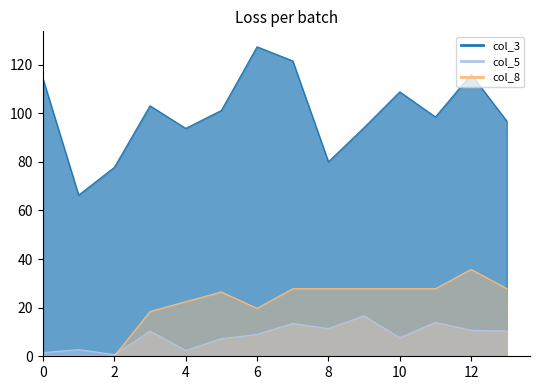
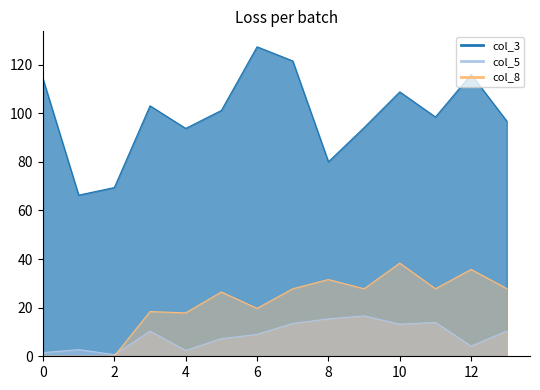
  {
    "col_3": {
      "0": 114,
-     "2": 78,
+     "2": 69,
      "4": 94,
      "6": 127,
      "8": 80,
      "10": 109
    },
    "col_5": {
      "0": 1,
      "4": 2,
      "6": 9,
-     "8": 11,
-     "10": 8,
-     "12": 11
+     "8": 15,
+     "10": 13,
+     "12": 4
    },
    "col_8": {
      "0": 0,
-     "4": 22,
+     "4": 18,
      "6": 20,
-     "8": 28,
-     "10": 28,
+     "8": 32,
+     "10": 38,
      "12": 36
    }
  }
